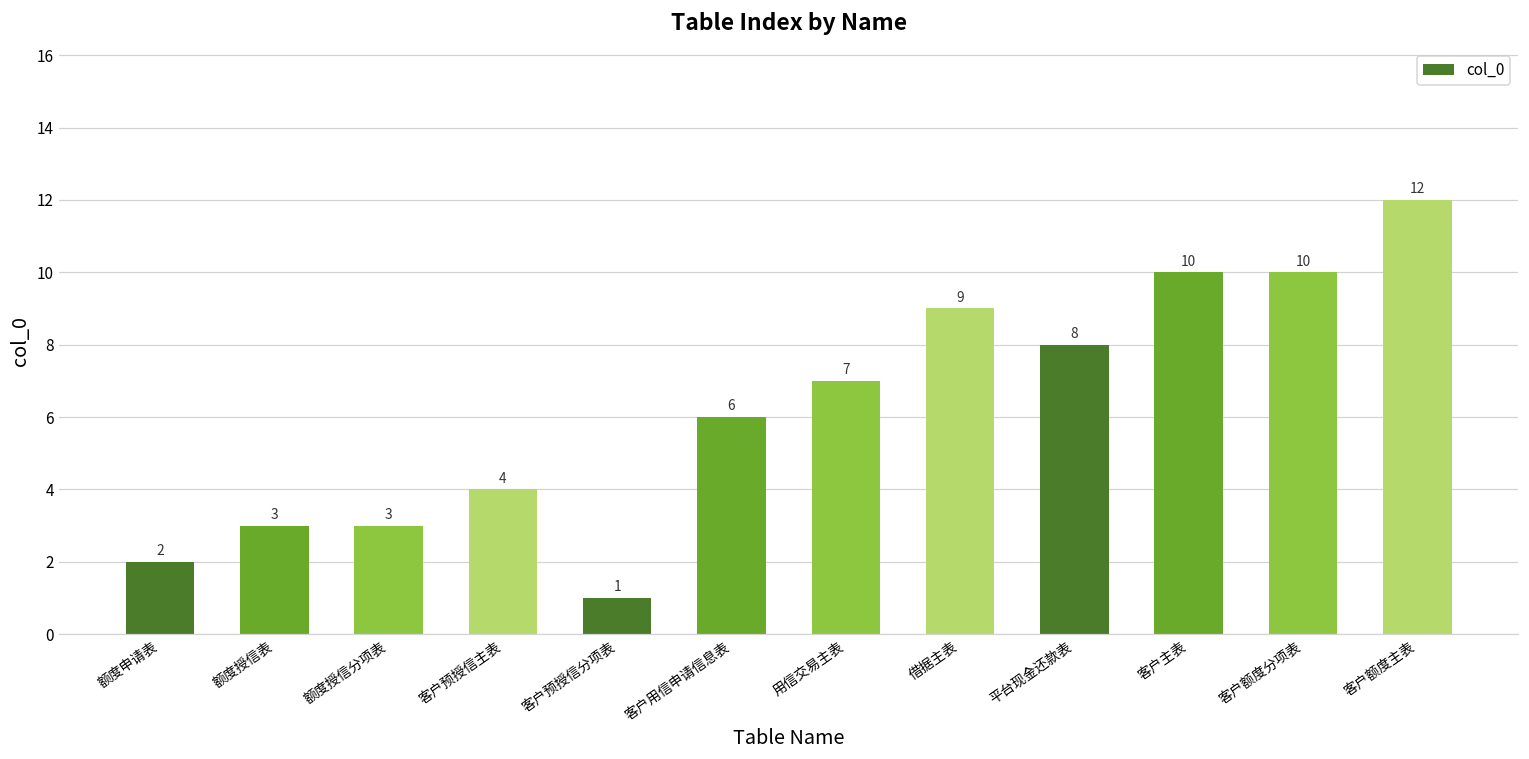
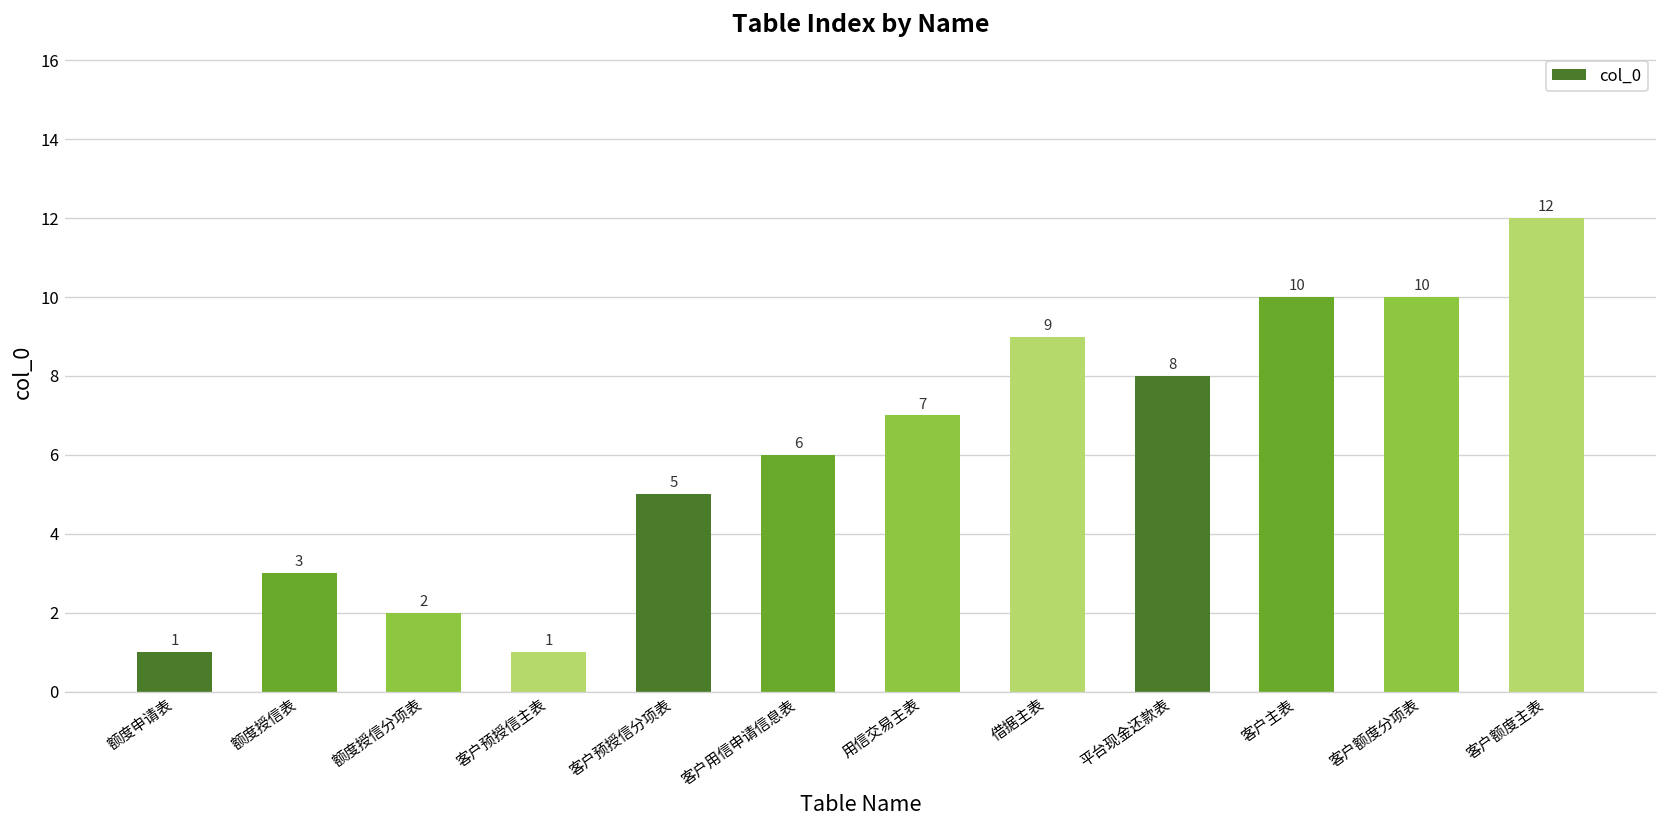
  {
-   "额度申请表": 2,
+   "额度申请表": 1,
    "额度授信表": 3,
-   "额度授信分项表": 3,
-   "客户预授信主表": 4,
-   "客户预授信分项表": 1,
+   "额度授信分项表": 2,
+   "客户预授信主表": 1,
+   "客户预授信分项表": 5,
    "客户用信申请信息表": 6,
    "用信交易主表": 7,
    "借据主表": 9,
    "平台现金还款表": 8,
    "客户主表": 10,
    "客户额度分项表": 10,
    "客户额度主表": 12
  }
